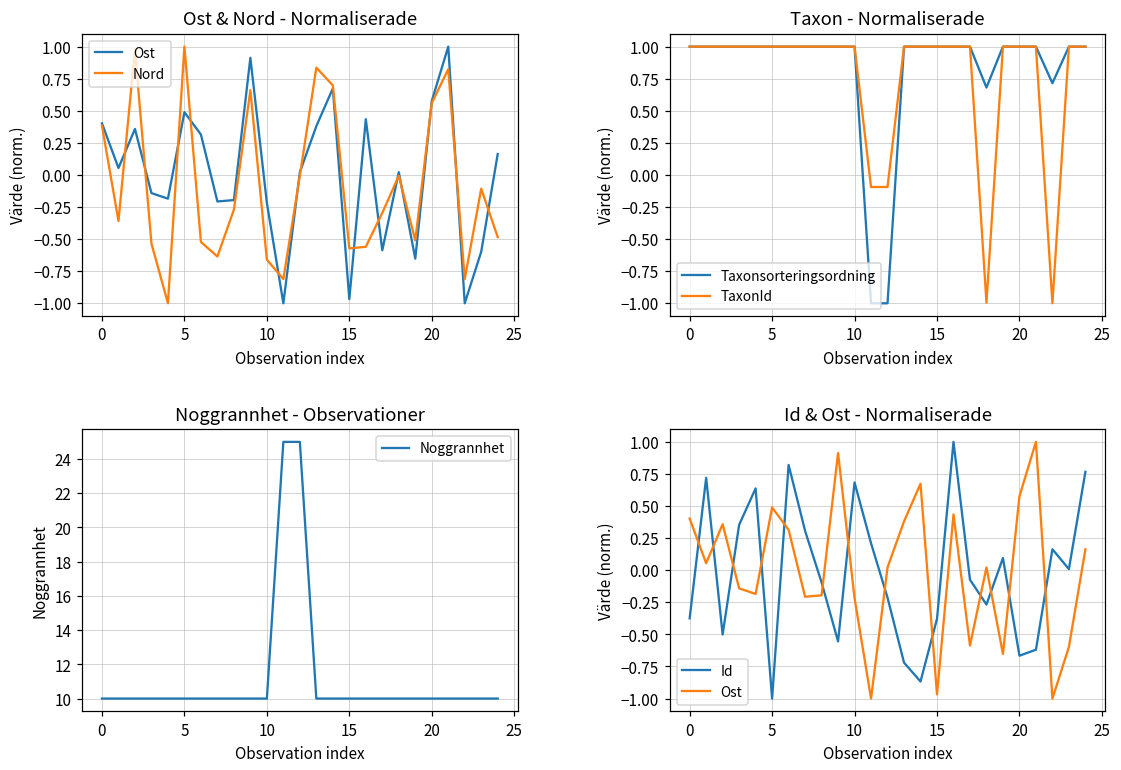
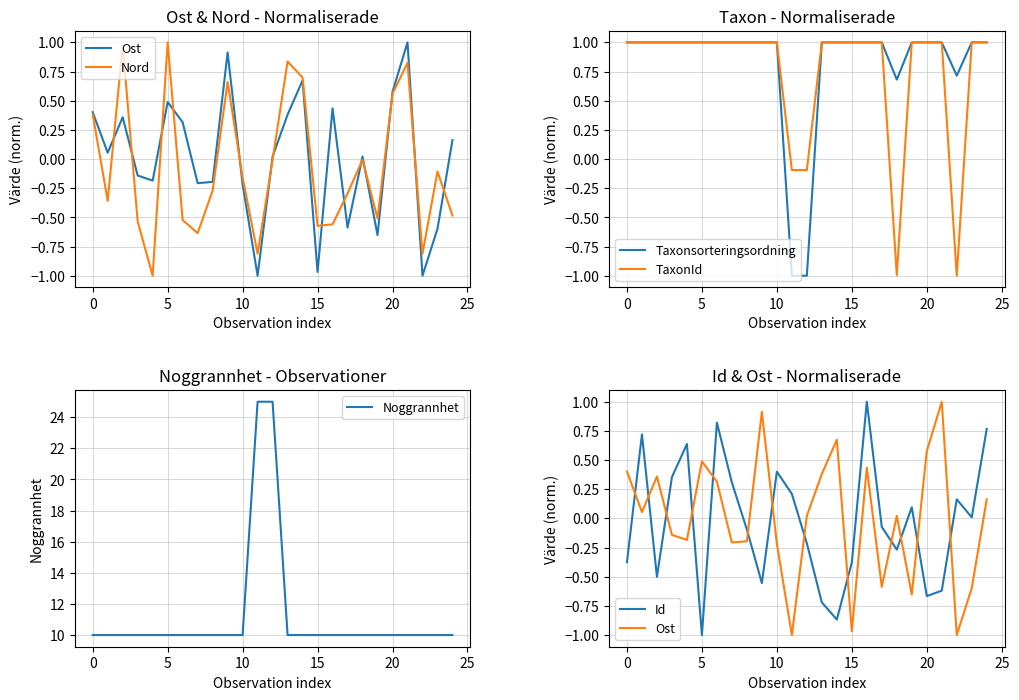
  {
    "Ost & Nord - Normaliserade": {
      "Nord": {
        "5": 1.00,
-       "10": -0.66,
+       "10": -0.16,
        "15": -0.57
      }
    },
    "Noggrannhet - Observationer": {
      "0": 10.0,
      "5": 10.0,
      "10": 10.0,
      "15": 10.0,
      "20": 10.0
    },
    "Id & Ost - Normaliserade": {
      "Id": {
        "0": -0.38,
        "5": -1.00,
-       "10": 0.68,
+       "10": 0.40,
        "15": -0.38,
        "20": -0.67
      },
      "Ost": {
        "0": 0.40,
        "5": 0.49,
        "10": -0.22,
        "15": -0.97,
        "20": 0.58
      }
    }
  }
